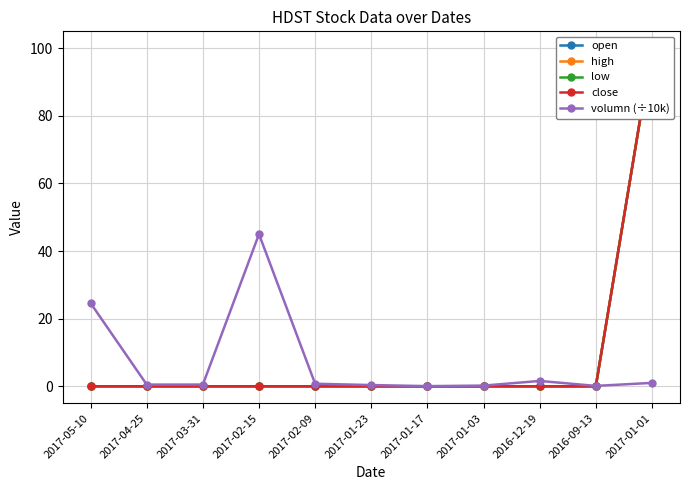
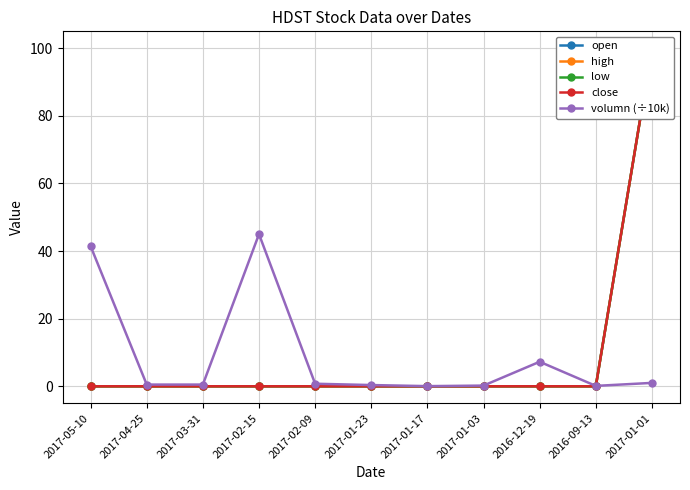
  {
    "close": {
      "2017-05-10": 0,
      "2017-02-15": 0,
      "2017-02-09": 0,
      "2016-12-19": 0
    },
    "volumn (÷10k)": {
-     "2017-05-10": 25,
+     "2017-05-10": 41,
      "2017-02-15": 45,
      "2017-02-09": 1,
-     "2016-12-19": 2,
+     "2016-12-19": 7,
      "2017-01-01": 1
    }
  }
